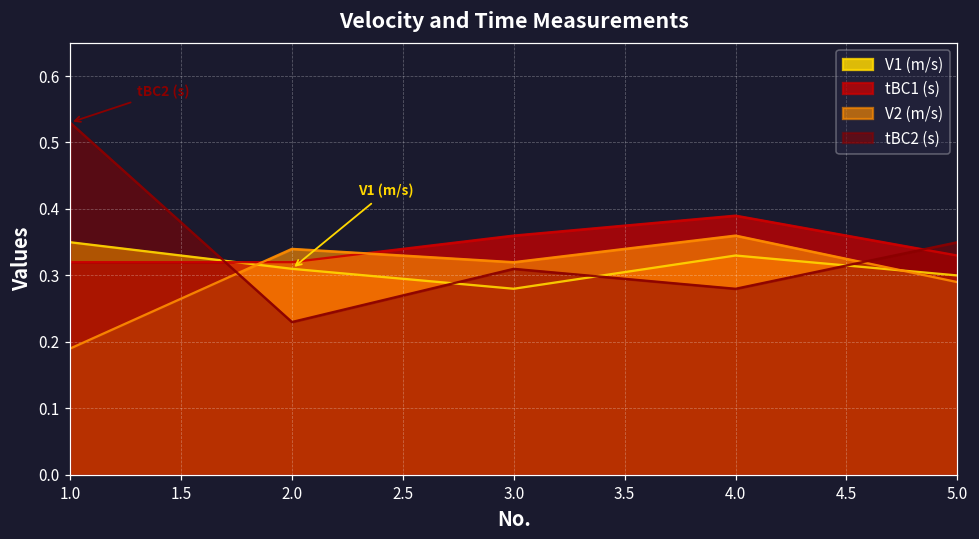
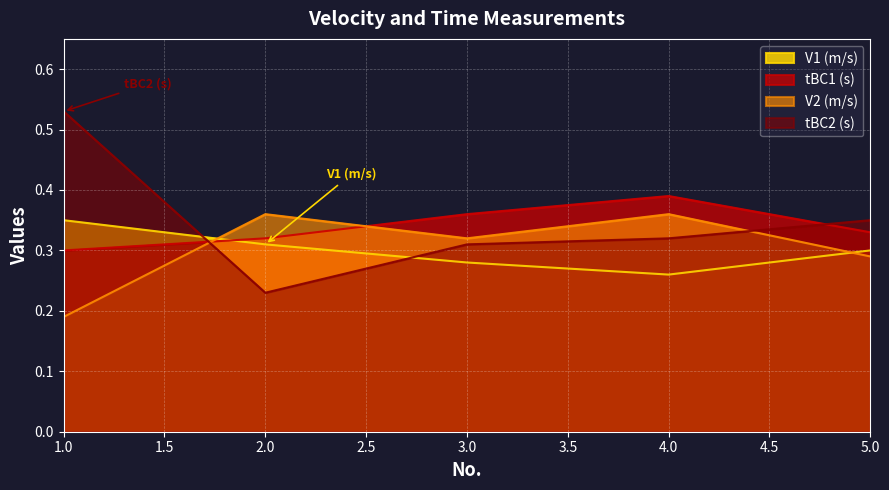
  {
    "V1 (m/s)": {
      "1.0": 0.35,
      "2.0": 0.31,
      "3.0": 0.28,
-     "4.0": 0.33,
+     "4.0": 0.26,
      "5.0": 0.30
    },
    "tBC1 (s)": {
-     "1.0": 0.32,
+     "1.0": 0.30,
      "2.0": 0.32,
      "3.0": 0.36,
      "4.0": 0.39,
      "5.0": 0.33
    },
    "V2 (m/s)": {
      "1.0": 0.19,
-     "2.0": 0.34,
+     "2.0": 0.36,
      "3.0": 0.32,
      "4.0": 0.36,
      "5.0": 0.29
    },
    "tBC2 (s)": {
      "1.0": 0.53,
      "2.0": 0.23,
      "3.0": 0.31,
-     "4.0": 0.28,
+     "4.0": 0.32,
      "5.0": 0.35
    }
  }
